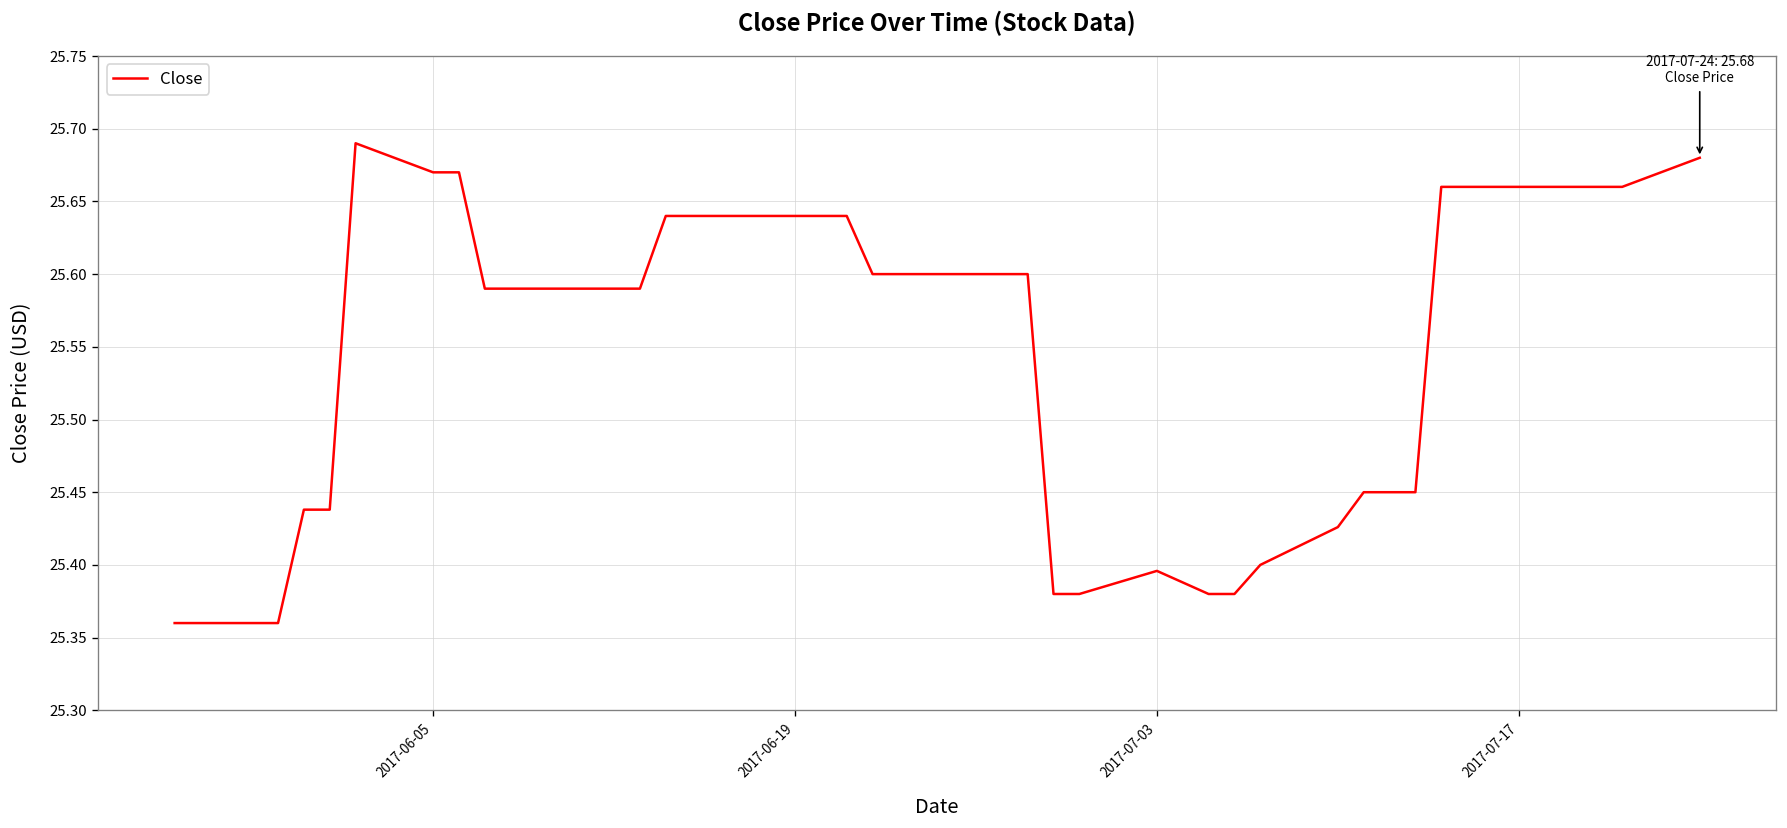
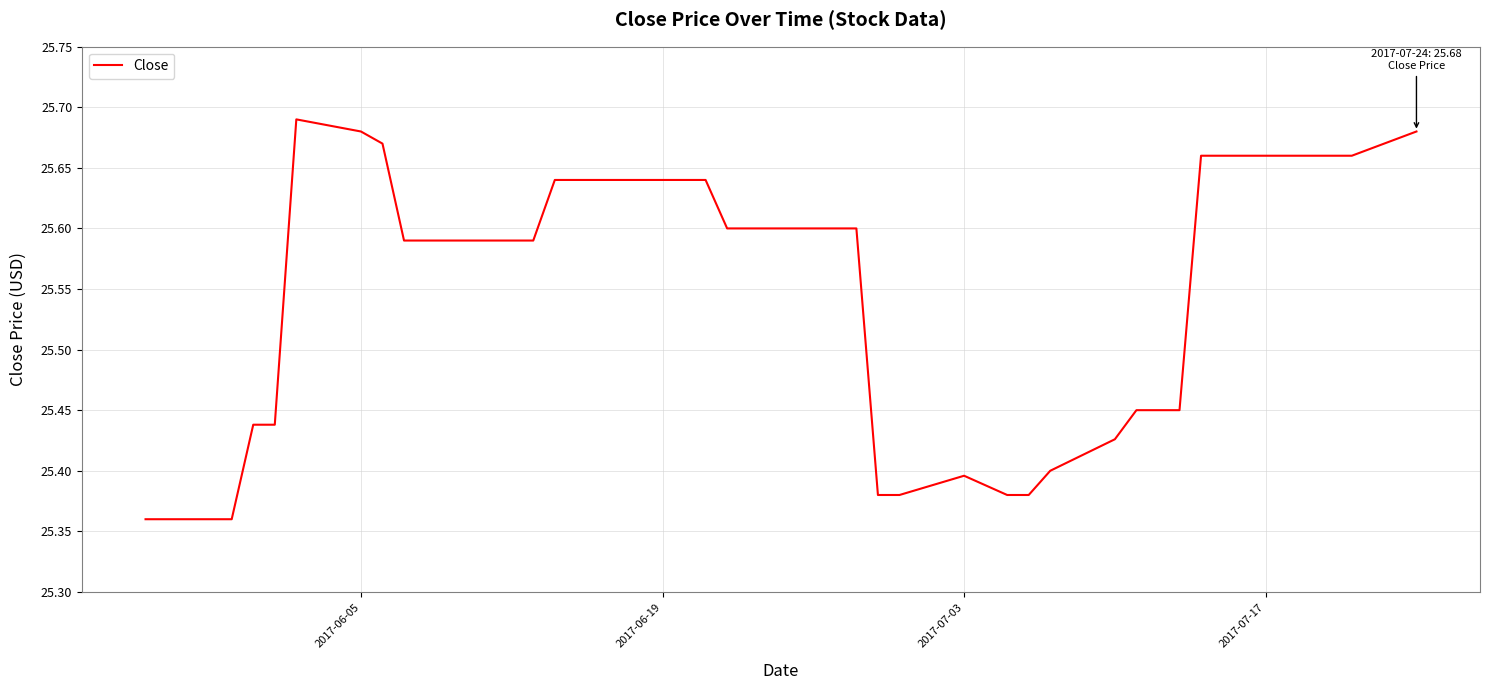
  {
-   "2017-06-05": 25.67,
+   "2017-06-05": 25.68,
    "2017-06-19": 25.64,
    "2017-07-03": 25.396,
    "2017-07-17": 25.66
  }
